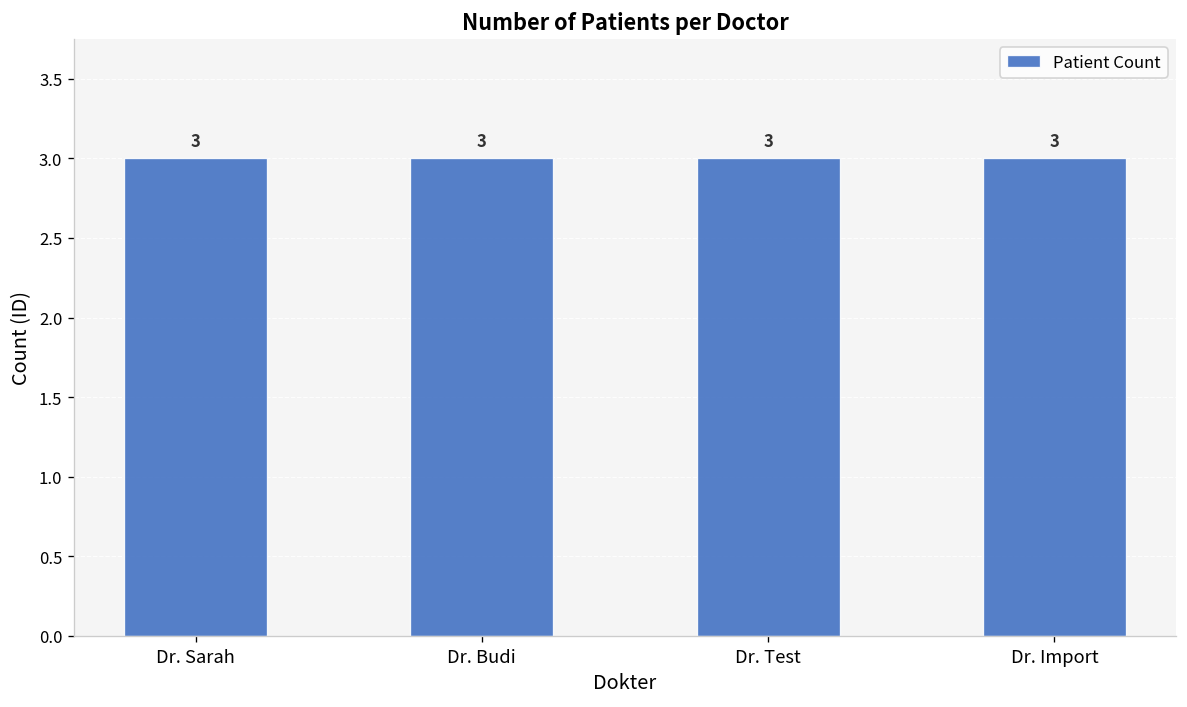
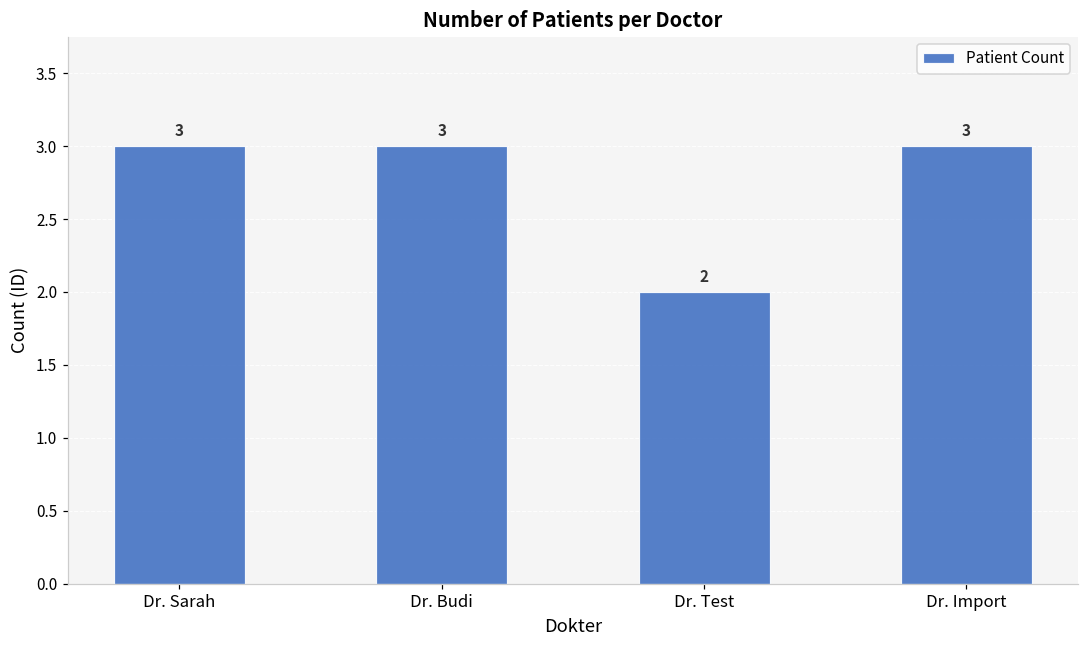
  {
    "Dr. Sarah": 3,
    "Dr. Budi": 3,
-   "Dr. Test": 3,
+   "Dr. Test": 2,
    "Dr. Import": 3
  }
